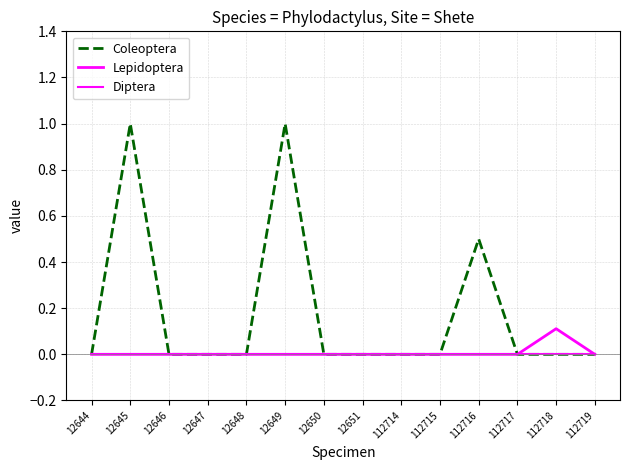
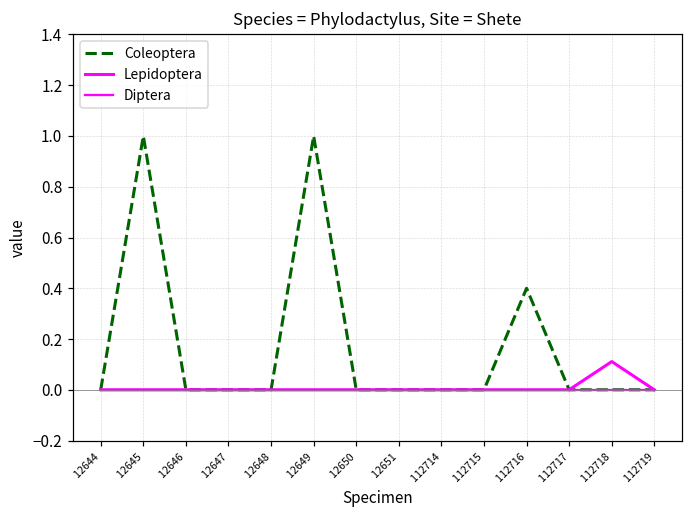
  {
    "Coleoptera": {
      "12645": 1.0,
      "12649": 1.0,
-     "112716": 0.5
+     "112716": 0.4
    }
  }
